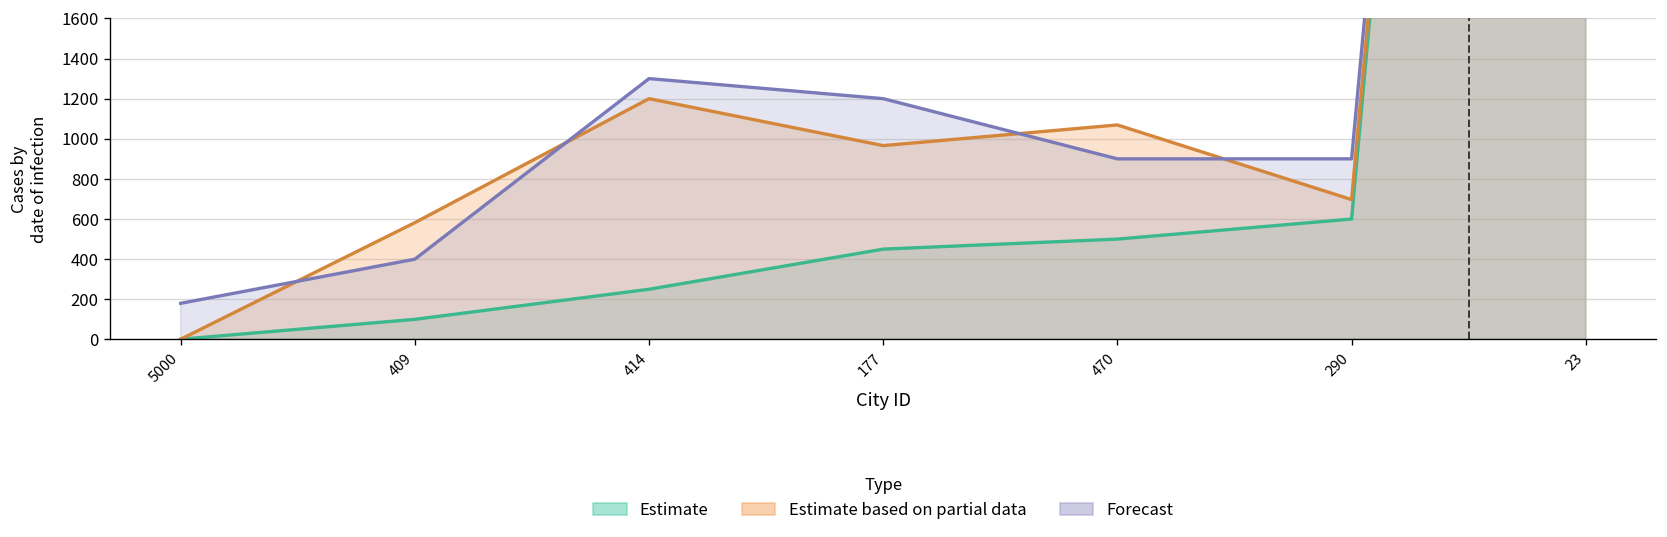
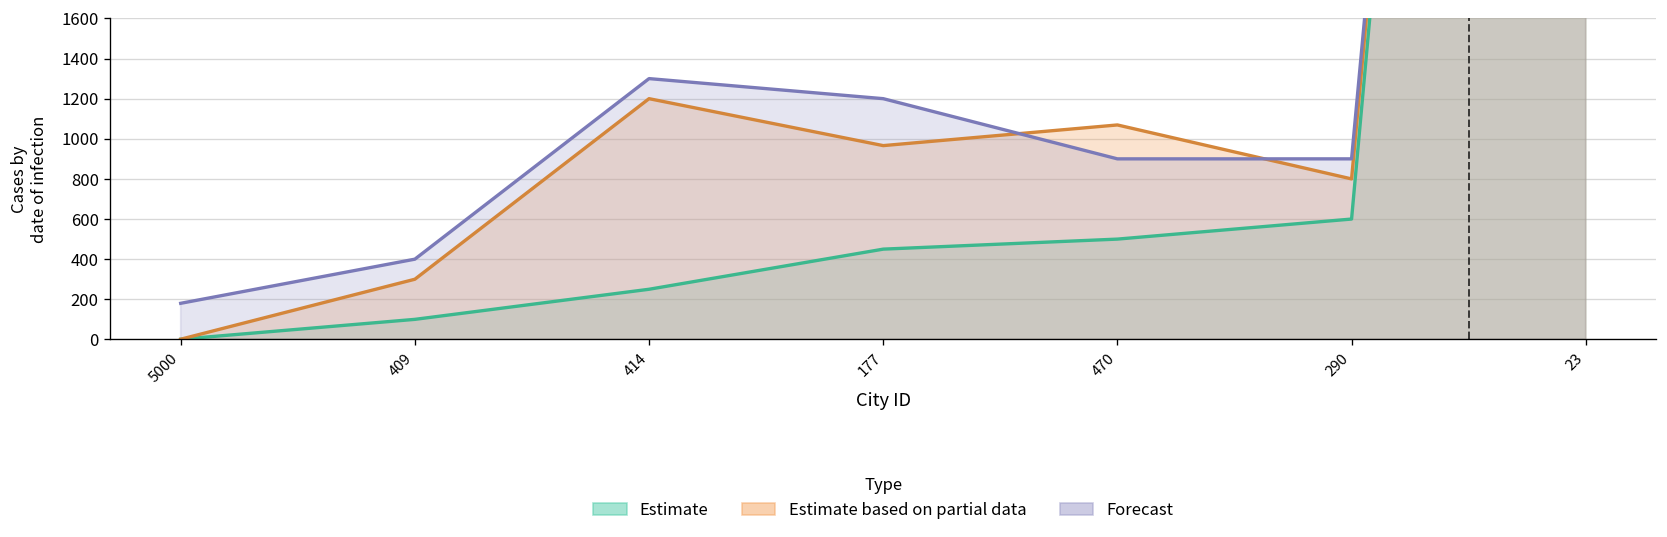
  {
    "Estimate based on partial data": {
-     "409": 580,
+     "409": 300,
      "414": 1200,
      "177": 970,
      "470": 1070,
-     "290": 700
+     "290": 800
    }
  }
